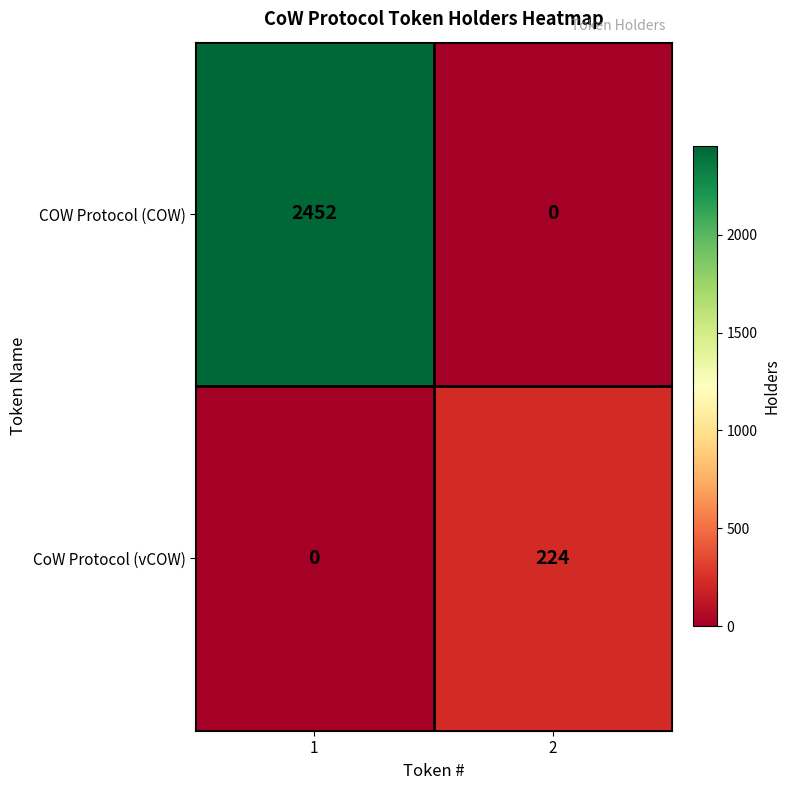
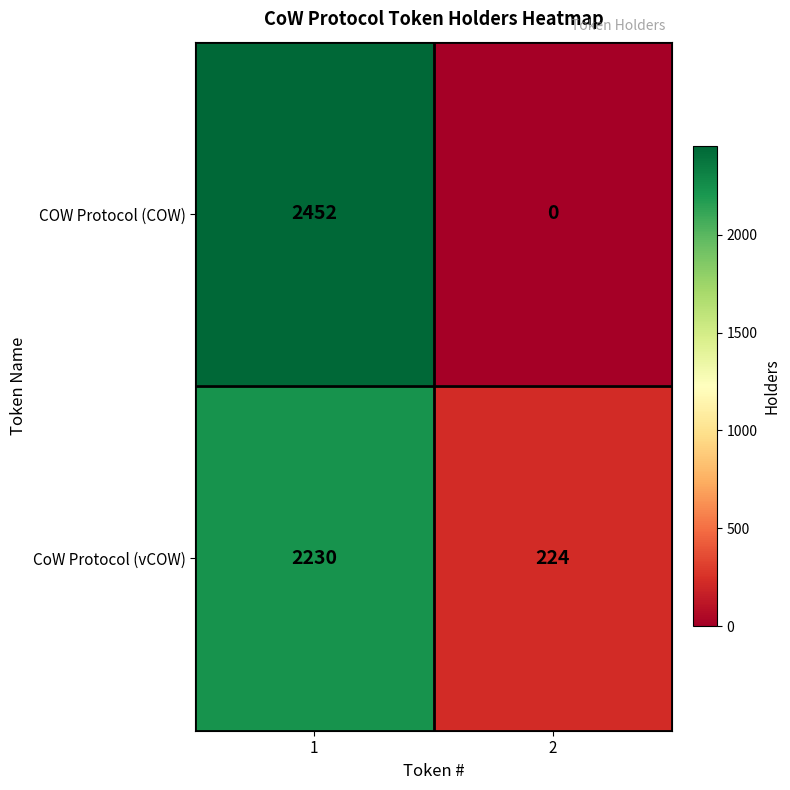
  {
    "COW Protocol (COW)": {
      "1": 2452,
      "2": 0
    },
    "CoW Protocol (vCOW)": {
-     "1": 0,
+     "1": 2230,
      "2": 224
    }
  }
